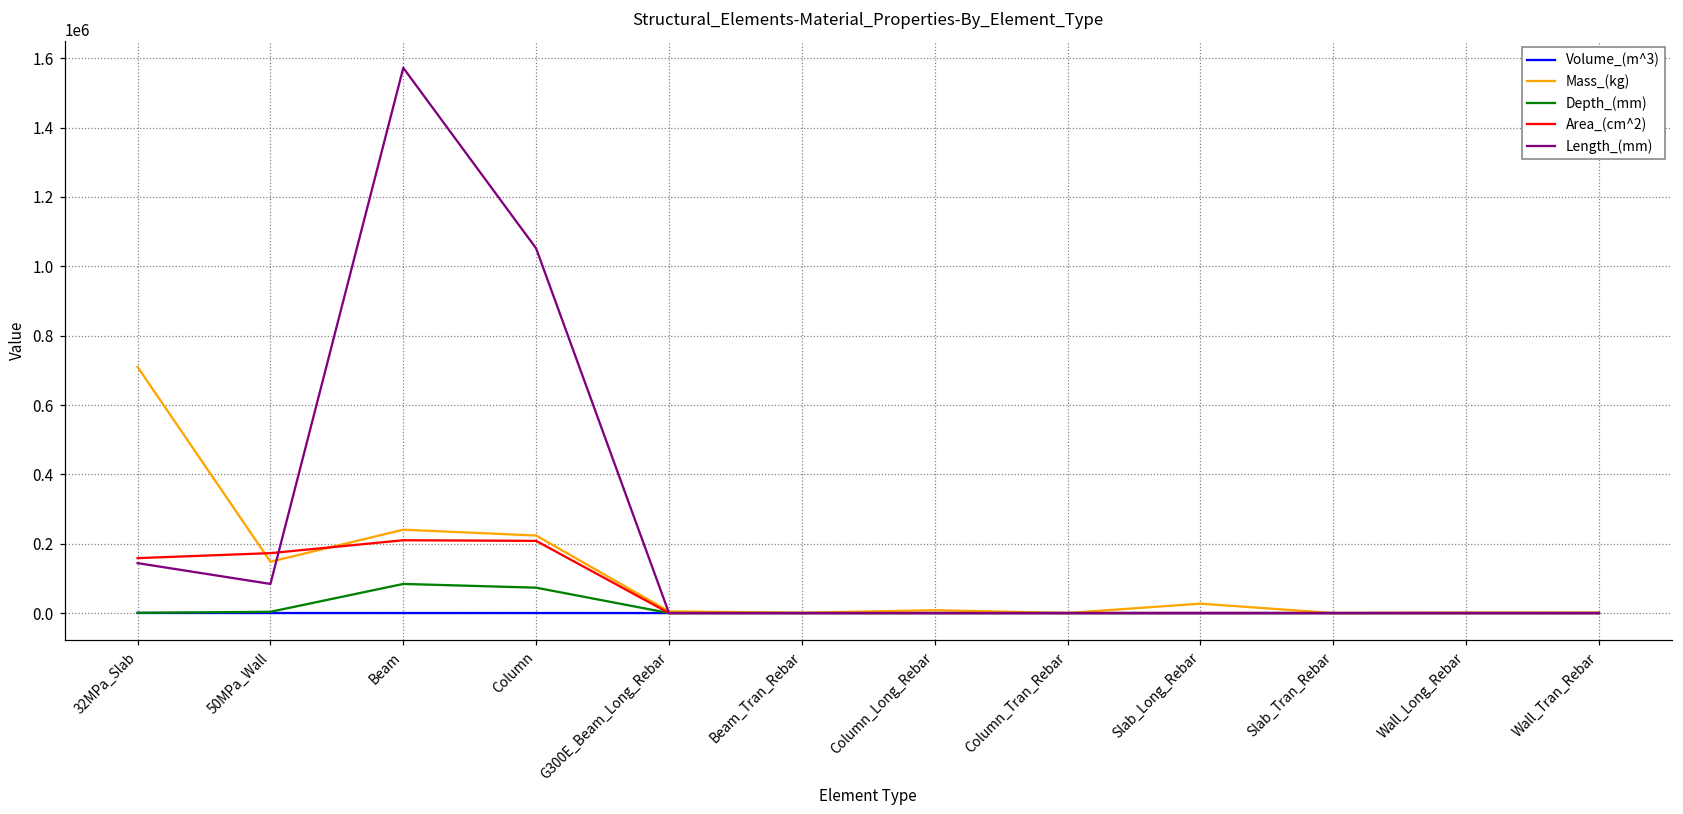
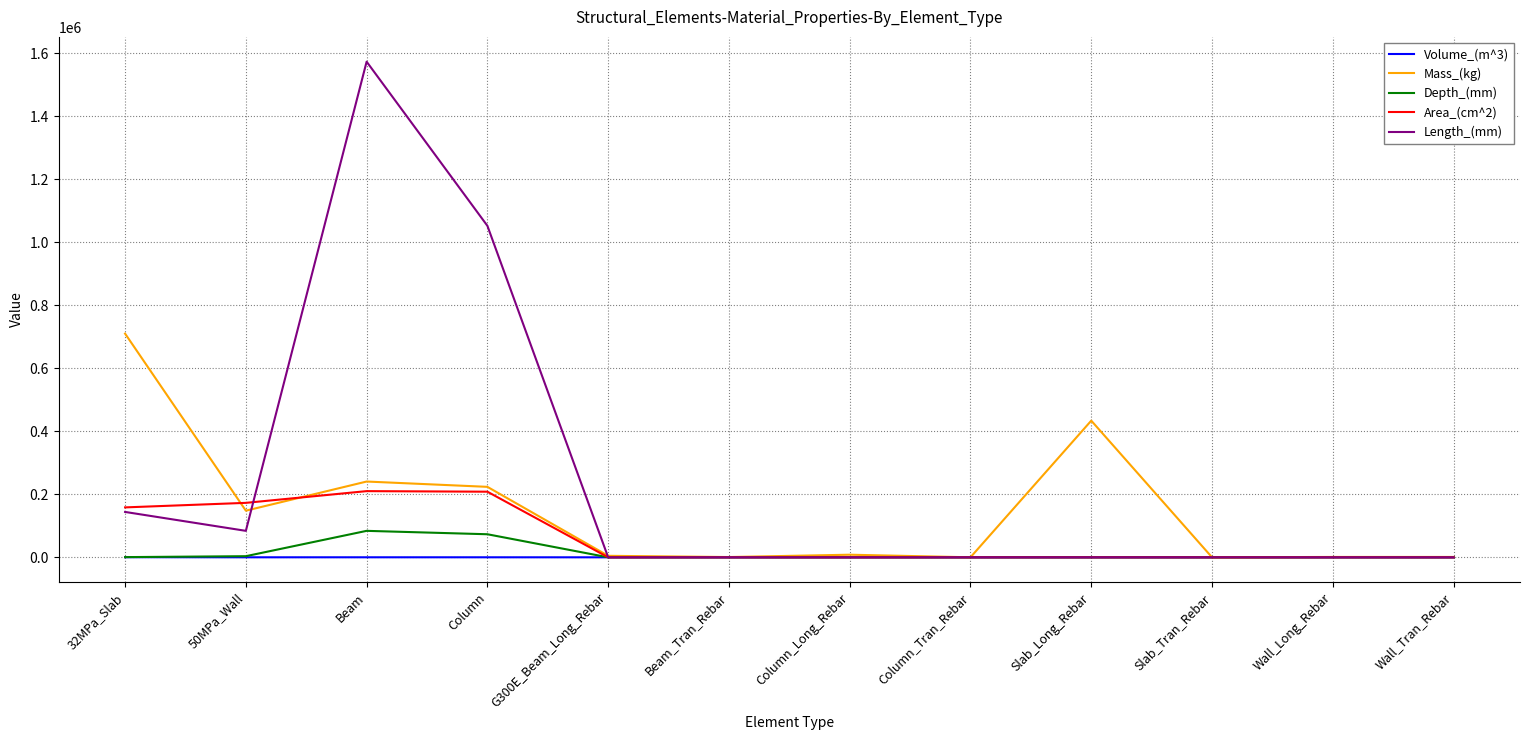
  {
    "Volume_(m^3)": {
      "Beam": 0,
      "Column": 0
    },
    "Mass_(kg)": {
      "32MPa_Slab": 710000,
      "50MPa_Wall": 150000,
      "Beam": 240000,
      "Column": 220000,
      "Column_Long_Rebar": 10000,
-     "Slab_Long_Rebar": 30000
+     "Slab_Long_Rebar": 430000
    },
    "Depth_(mm)": {
      "Beam": 80000,
      "Column": 70000
    },
    "Area_(cm^2)": {
      "32MPa_Slab": 160000,
      "50MPa_Wall": 170000,
      "Beam": 210000,
      "Column": 210000
    },
    "Length_(mm)": {
      "32MPa_Slab": 140000,
      "50MPa_Wall": 80000,
      "Beam": 1570000,
      "Column": 1050000
    }
  }
